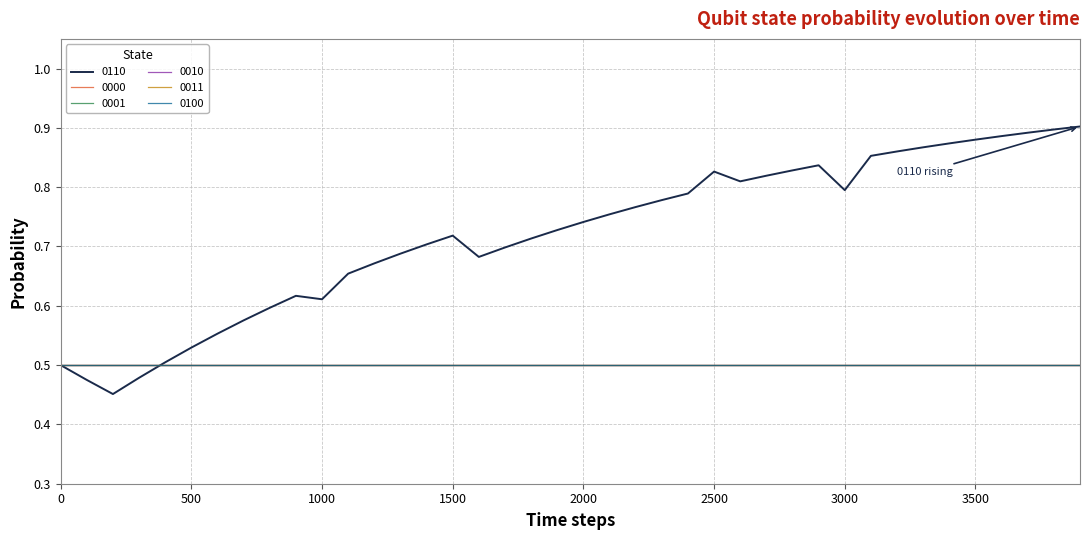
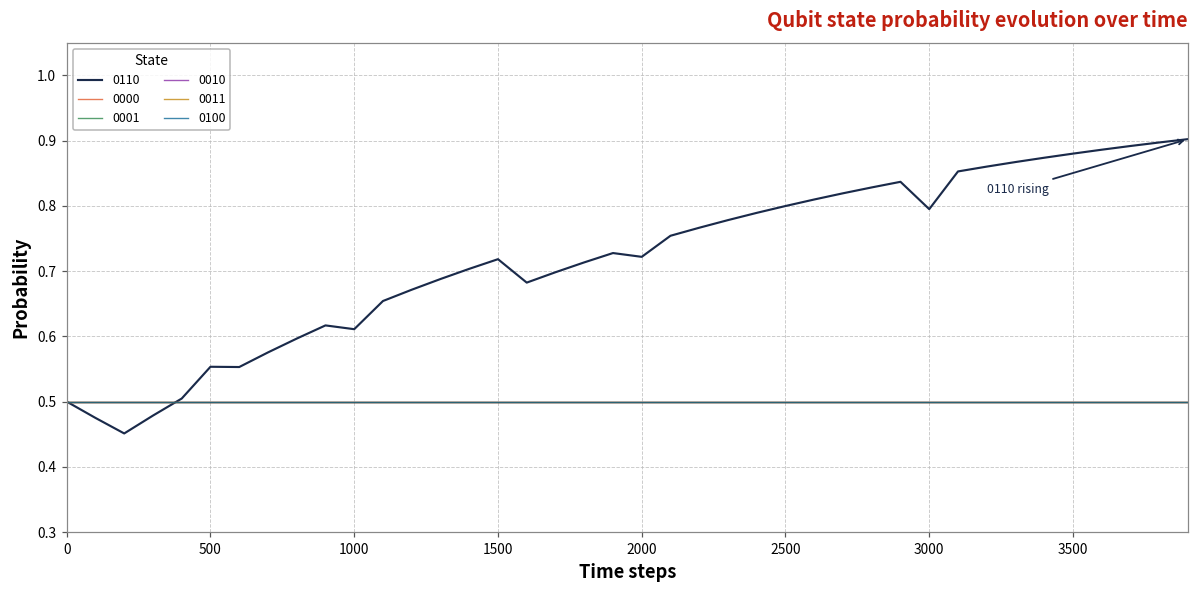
  {
    "0110": {
-     "500": 0.53,
+     "500": 0.55,
      "1000": 0.61,
      "1500": 0.72,
-     "2000": 0.74,
-     "2500": 0.83,
+     "2000": 0.72,
+     "2500": 0.80,
      "3000": 0.80
    },
    "0100": {
      "500": 0.50,
      "1000": 0.50,
      "1500": 0.50,
      "2000": 0.50,
      "2500": 0.50,
      "3000": 0.50,
      "3500": 0.50
    }
  }
